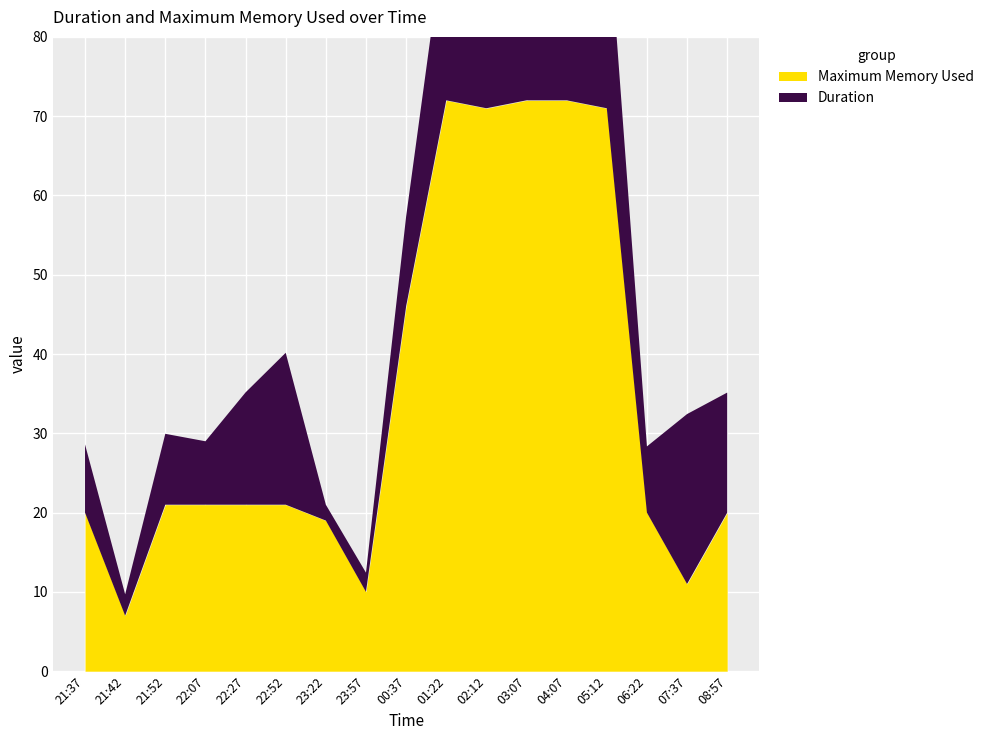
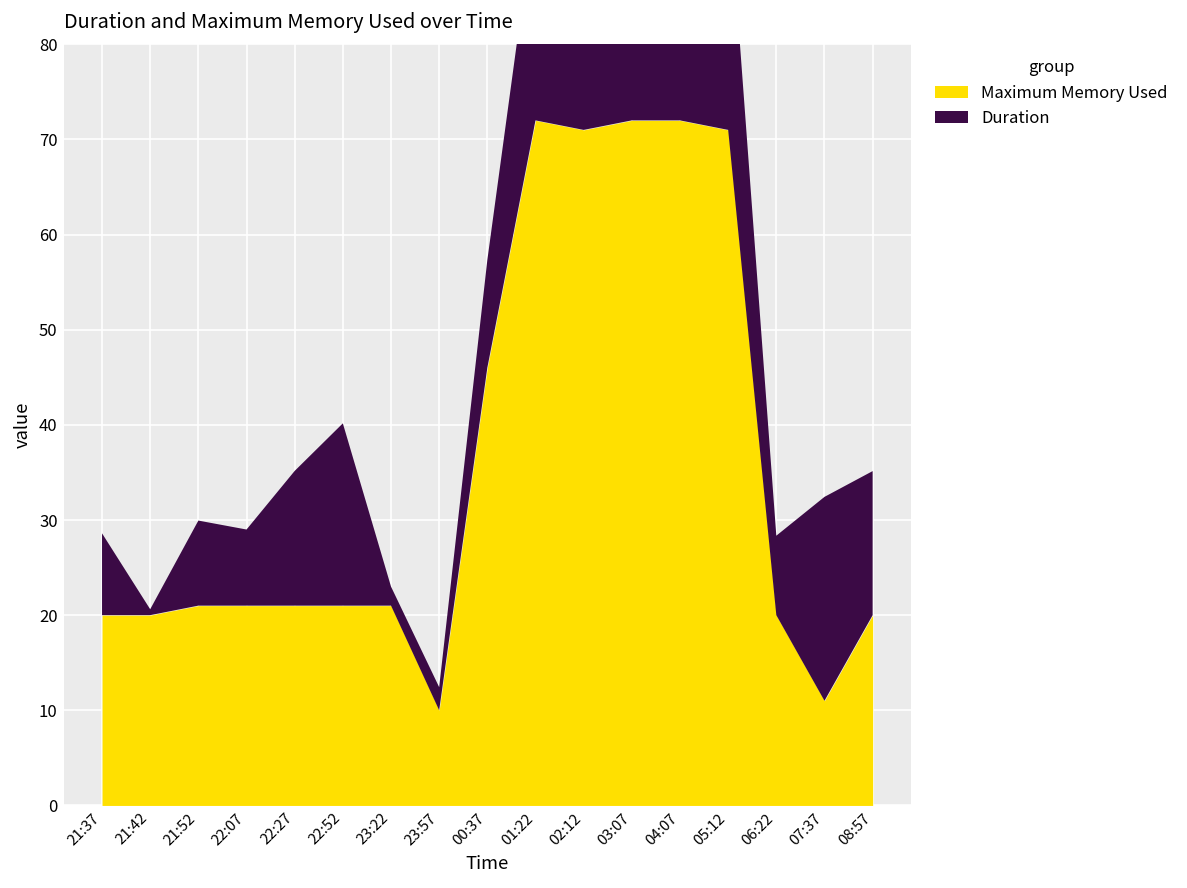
  {
    "Maximum Memory Used": {
-     "21:42": 7,
-     "23:22": 19
+     "21:42": 20,
+     "23:22": 21
    },
    "Duration": {
      "21:37": 9,
-     "21:42": 3,
+     "21:42": 1,
      "21:52": 9,
      "22:07": 8,
      "22:27": 14,
      "22:52": 19,
      "23:22": 2,
      "23:57": 2,
      "00:37": 11,
      "06:22": 8,
      "07:37": 21,
      "08:57": 15
    }
  }
